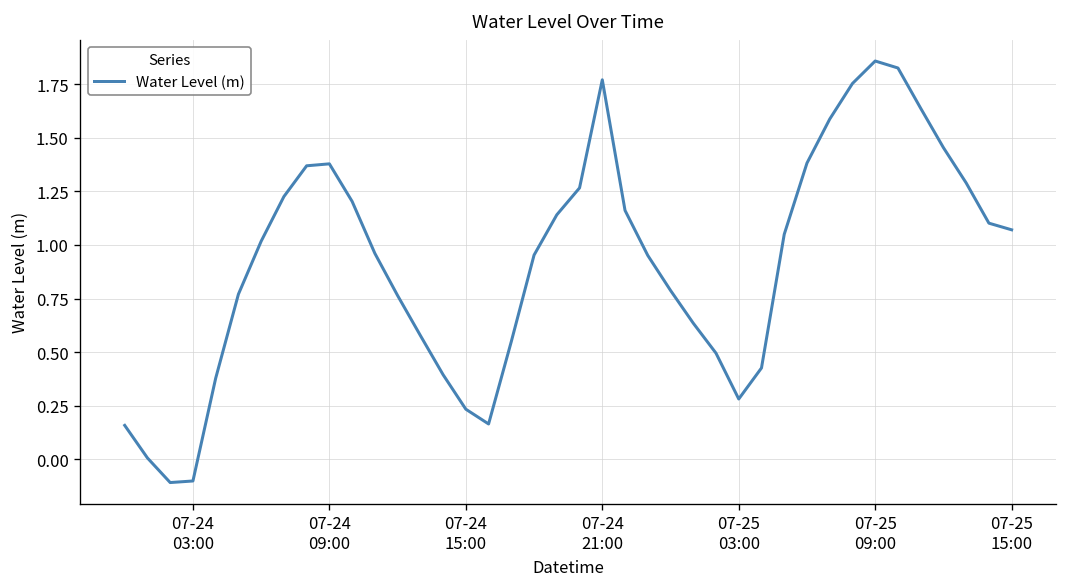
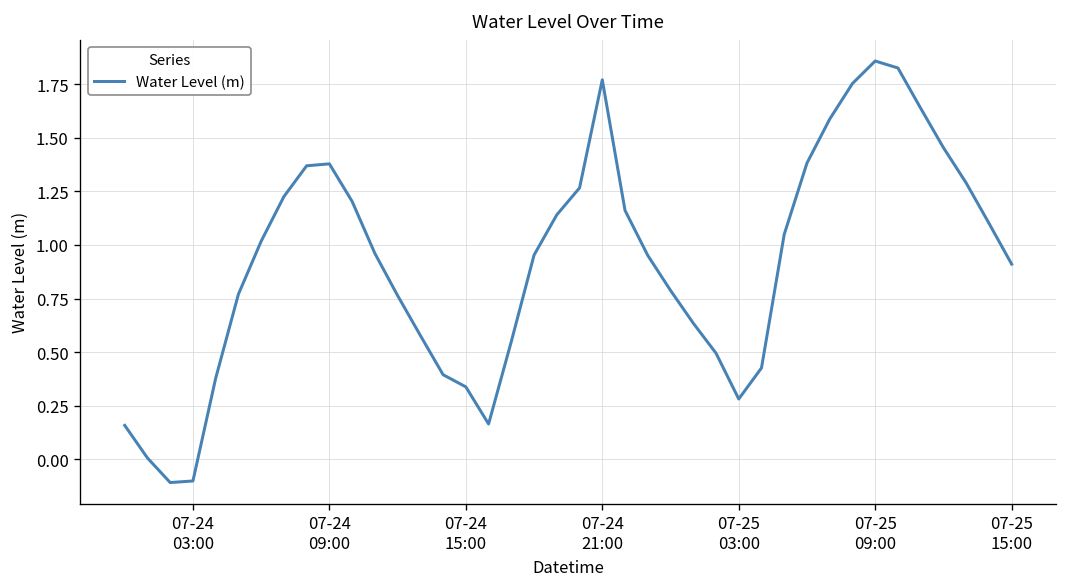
  {
    "07-24 03:00": -0.10,
    "07-24 09:00": 1.38,
-   "07-24 15:00": 0.23,
+   "07-24 15:00": 0.34,
    "07-24 21:00": 1.77,
    "07-25 03:00": 0.28,
    "07-25 09:00": 1.86,
-   "07-25 15:00": 1.07
+   "07-25 15:00": 0.91
  }
